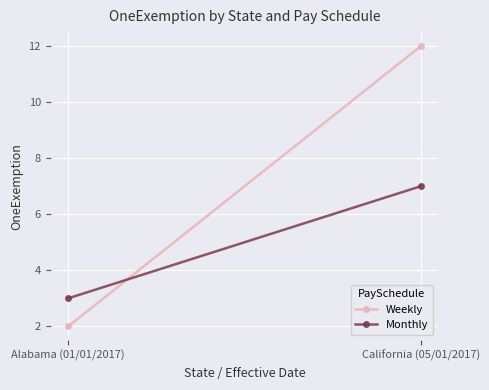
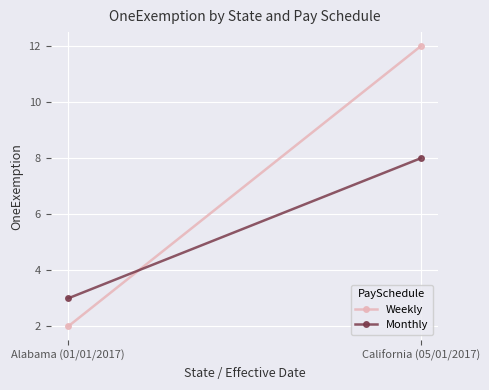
  {
    "Weekly": {
      "Alabama (01/01/2017)": 2,
      "California (05/01/2017)": 12
    },
    "Monthly": {
      "Alabama (01/01/2017)": 3,
-     "California (05/01/2017)": 7
+     "California (05/01/2017)": 8
    }
  }
